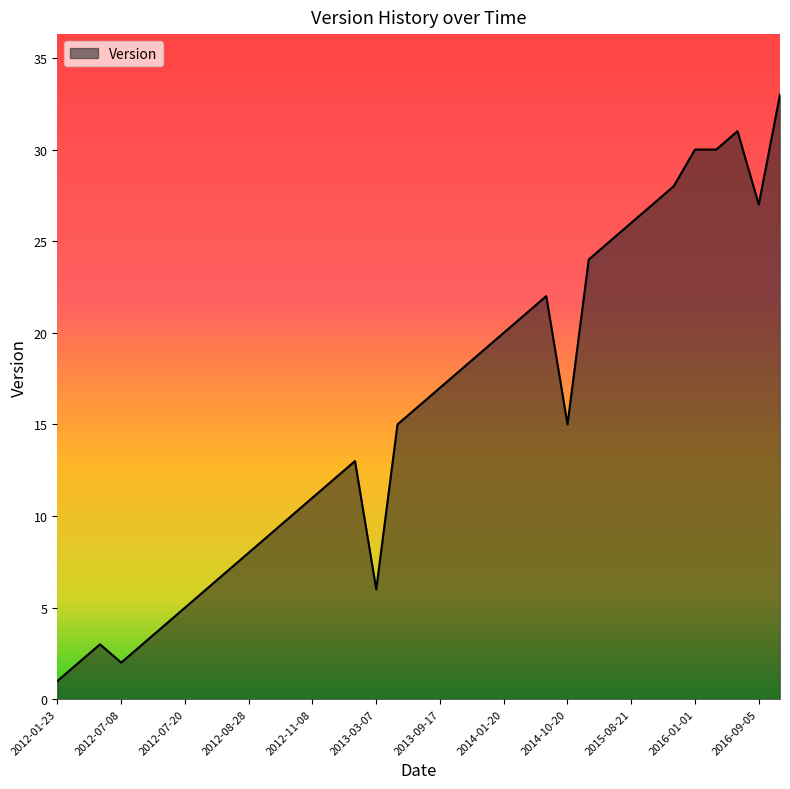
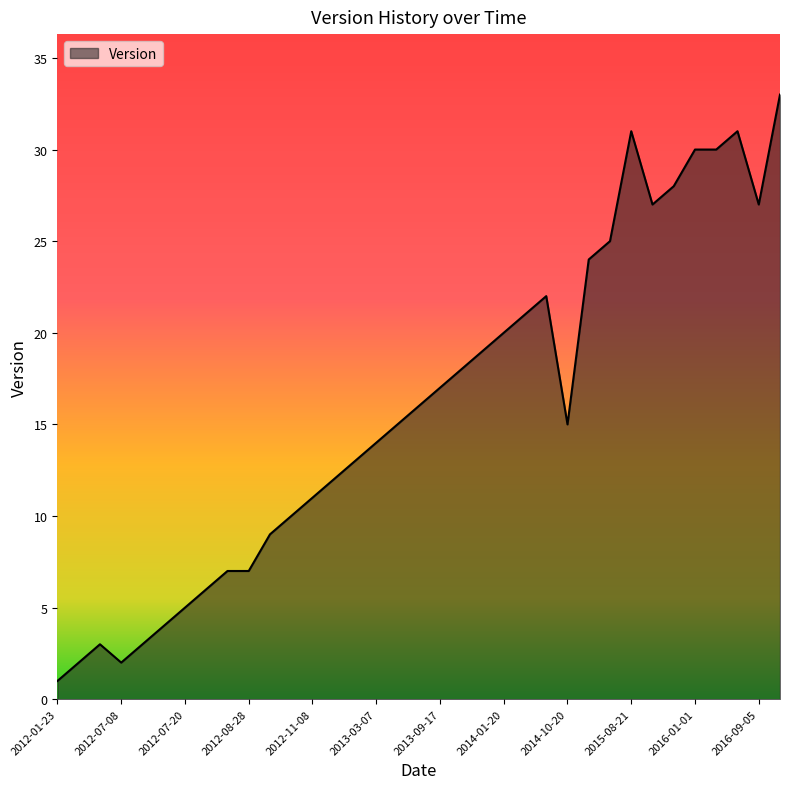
  {
    "2012-01-23": 1,
    "2012-07-08": 2,
    "2012-07-20": 5,
-   "2012-08-28": 8,
+   "2012-08-28": 7,
    "2012-11-08": 11,
-   "2013-03-07": 6,
+   "2013-03-07": 14,
    "2013-09-17": 17,
    "2014-01-20": 20,
    "2014-10-20": 15,
-   "2015-08-21": 26,
+   "2015-08-21": 31,
    "2016-01-01": 30,
    "2016-09-05": 27
  }
